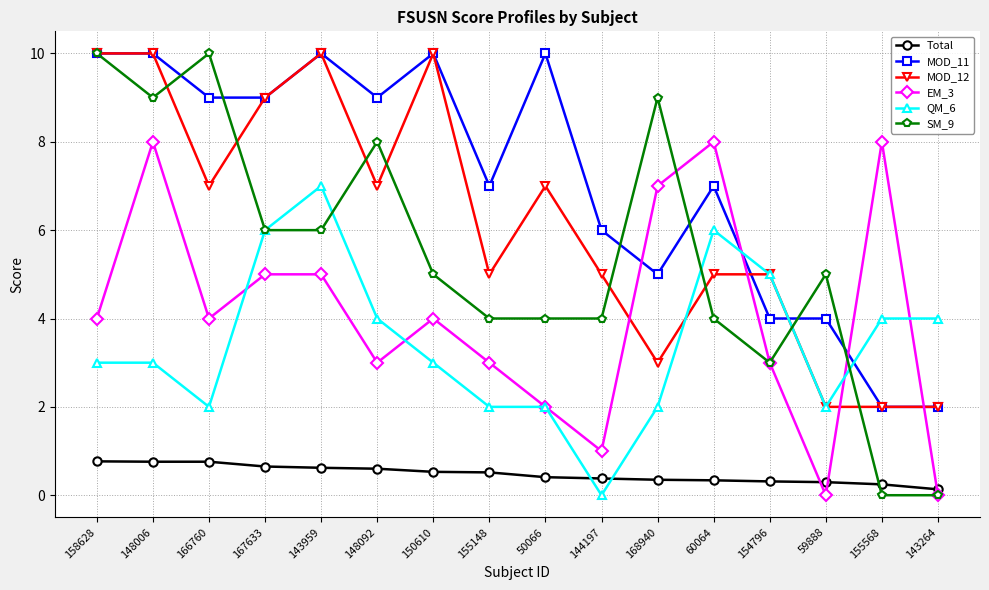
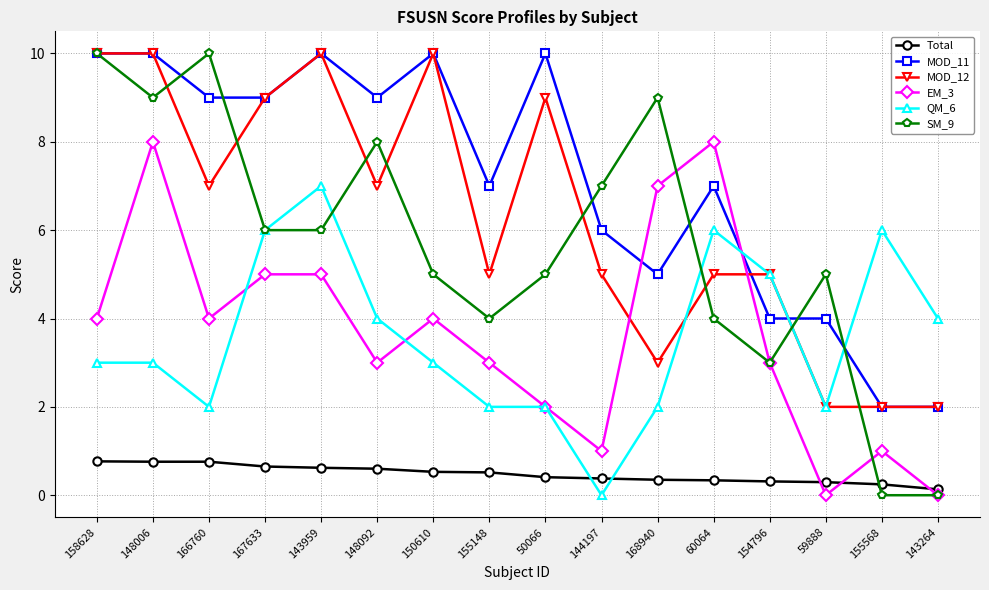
  {
    "Total": {
      "158628": 0.8,
      "148006": 0.8,
      "166760": 0.8,
      "167633": 0.7,
      "143959": 0.6,
      "148092": 0.6,
      "150610": 0.5,
      "155148": 0.5,
      "50066": 0.4,
      "144197": 0.4,
      "168940": 0.4,
      "60064": 0.3,
      "154796": 0.3,
      "59888": 0.3,
      "155568": 0.2,
      "143264": 0.1
    },
    "MOD_11": {
      "166760": 9,
      "148092": 9,
      "155148": 7,
      "50066": 10,
      "144197": 6,
      "168940": 5,
      "60064": 7,
      "154796": 4,
      "59888": 4
    },
    "MOD_12": {
      "166760": 7,
      "148092": 7,
      "155148": 5,
-     "50066": 7,
+     "50066": 9,
      "144197": 5,
      "168940": 3,
      "60064": 5
    },
    "EM_3": {
      "158628": 4,
      "148006": 8,
      "166760": 4,
      "167633": 5,
      "143959": 5,
      "148092": 3,
      "150610": 4,
      "155148": 3,
      "144197": 1,
      "168940": 7,
      "60064": 8,
      "59888": 0,
-     "155568": 8
+     "155568": 1
    },
    "QM_6": {
      "158628": 3,
      "148006": 3,
      "166760": 2,
      "143959": 7,
      "148092": 4,
      "150610": 3,
      "155148": 2,
      "144197": 0,
      "168940": 2,
      "60064": 6,
-     "155568": 4,
+     "155568": 6,
      "143264": 4
    },
    "SM_9": {
      "148006": 9,
      "166760": 10,
      "143959": 6,
      "148092": 8,
      "150610": 5,
      "155148": 4,
-     "50066": 4,
-     "144197": 4,
+     "50066": 5,
+     "144197": 7,
      "168940": 9,
      "60064": 4,
      "59888": 5,
      "155568": 0
    }
  }
